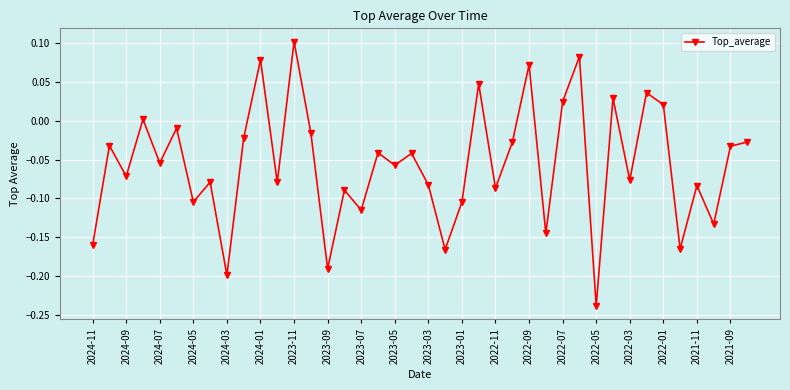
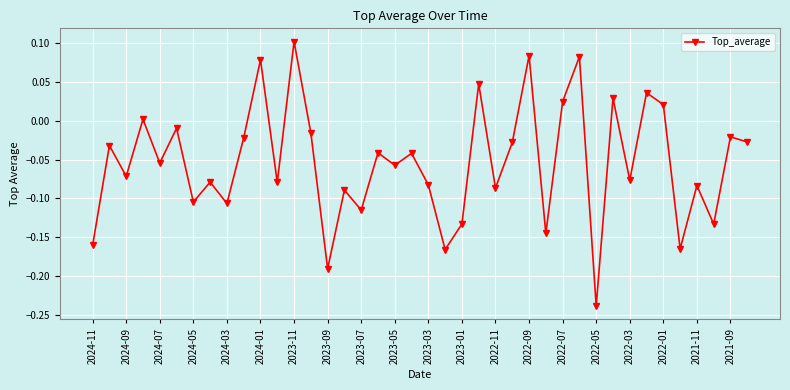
  {
    "2024-11": -0.16,
    "2024-09": -0.07,
    "2024-07": -0.05,
    "2024-05": -0.10,
-   "2024-03": -0.20,
+   "2024-03": -0.11,
    "2024-01": 0.08,
    "2023-11": 0.10,
    "2023-09": -0.19,
    "2023-07": -0.11,
    "2023-05": -0.06,
    "2023-03": -0.08,
-   "2023-01": -0.10,
+   "2023-01": -0.13,
    "2022-11": -0.09,
-   "2022-09": 0.07,
+   "2022-09": 0.08,
    "2022-07": 0.02,
    "2022-05": -0.24,
    "2022-03": -0.08,
    "2022-01": 0.02,
    "2021-11": -0.08,
-   "2021-09": -0.03
+   "2021-09": -0.02
  }
